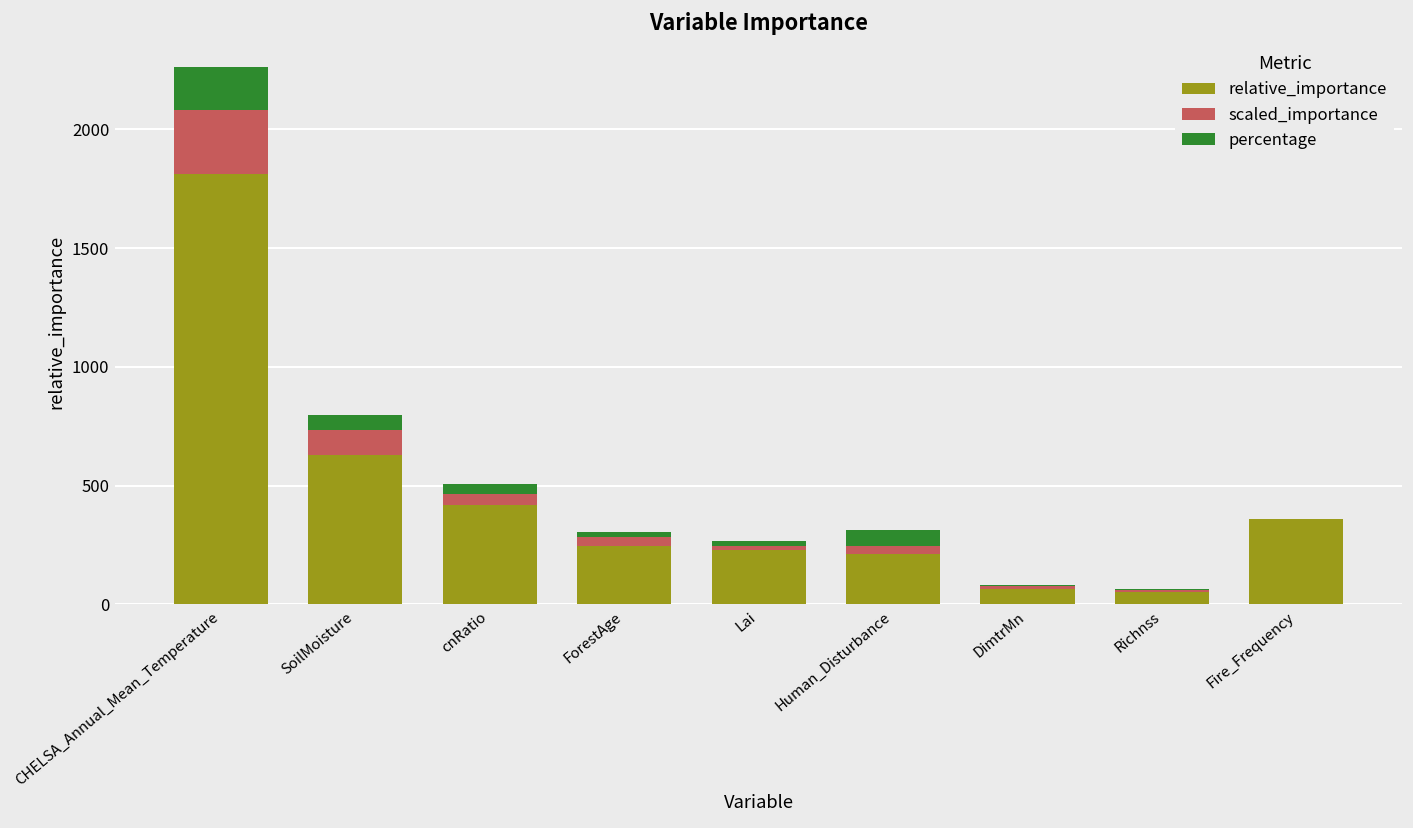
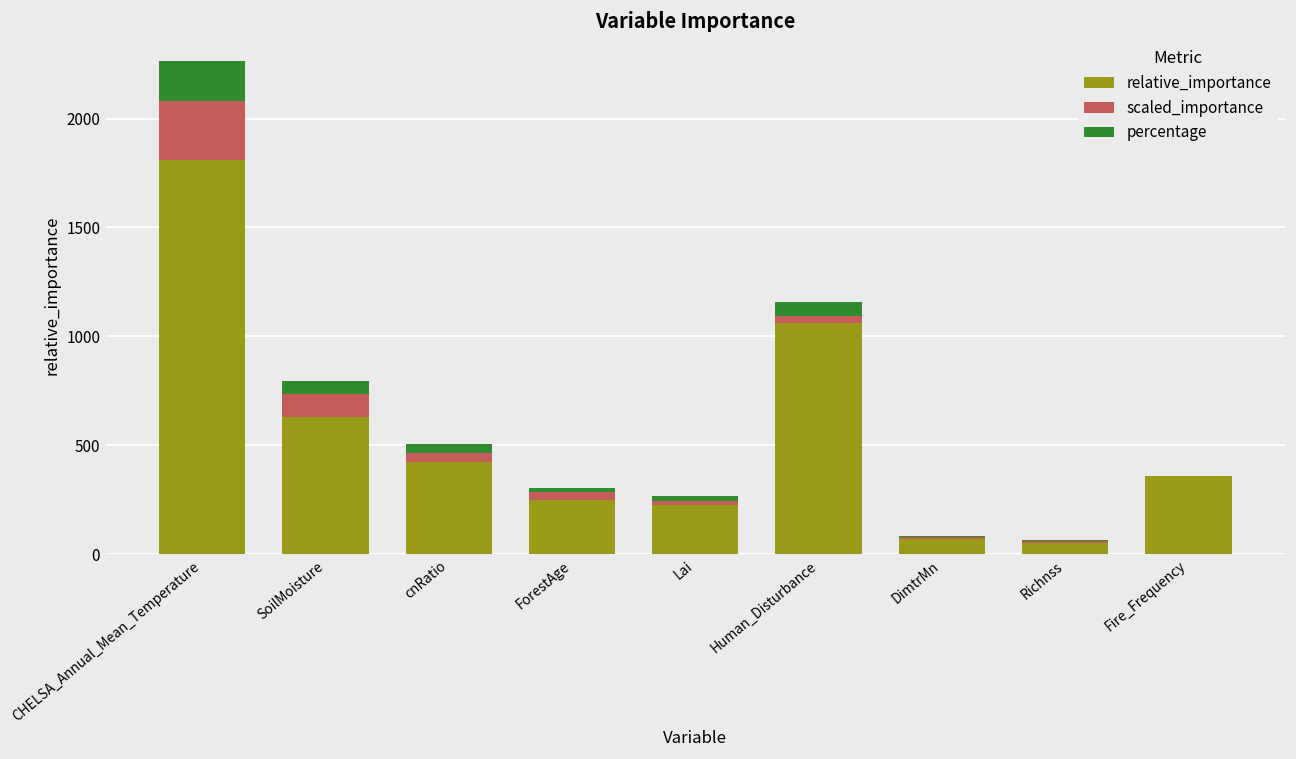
  {
    "relative_importance": {
      "CHELSA_Annual_Mean_Temperature": 1810,
      "SoilMoisture": 630,
      "cnRatio": 420,
      "ForestAge": 250,
      "Lai": 230,
-     "Human_Disturbance": 210,
+     "Human_Disturbance": 1060,
      "DimtrMn": 70,
      "Richnss": 50,
      "Fire_Frequency": 360
    },
    "scaled_importance": {
      "CHELSA_Annual_Mean_Temperature": 270,
      "SoilMoisture": 100,
      "cnRatio": 40,
      "ForestAge": 40,
      "Lai": 20,
      "Human_Disturbance": 30
    },
    "percentage": {
      "CHELSA_Annual_Mean_Temperature": 180,
      "SoilMoisture": 60,
      "cnRatio": 40,
      "ForestAge": 20,
      "Lai": 20,
      "Human_Disturbance": 70
    }
  }
